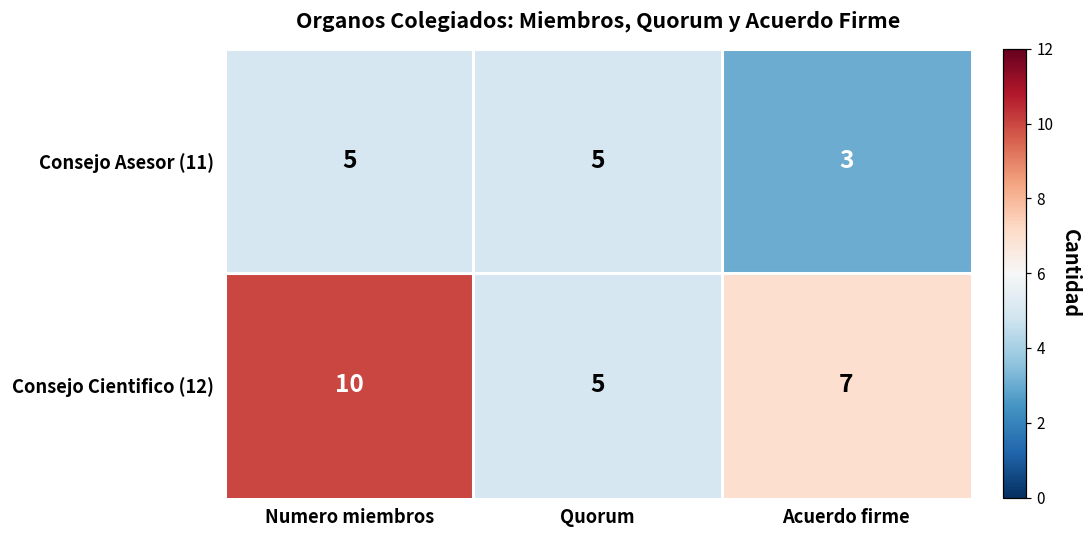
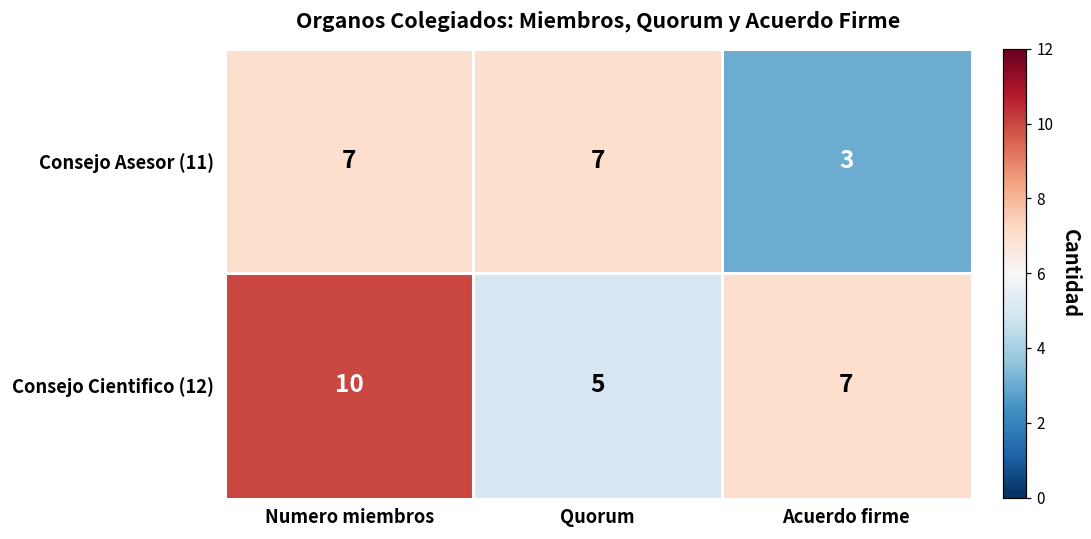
  {
    "Consejo Asesor (11)": {
-     "Numero miembros": 5,
-     "Quorum": 5,
+     "Numero miembros": 7,
+     "Quorum": 7,
      "Acuerdo firme": 3
    },
    "Consejo Cientifico (12)": {
      "Numero miembros": 10,
      "Quorum": 5,
      "Acuerdo firme": 7
    }
  }
